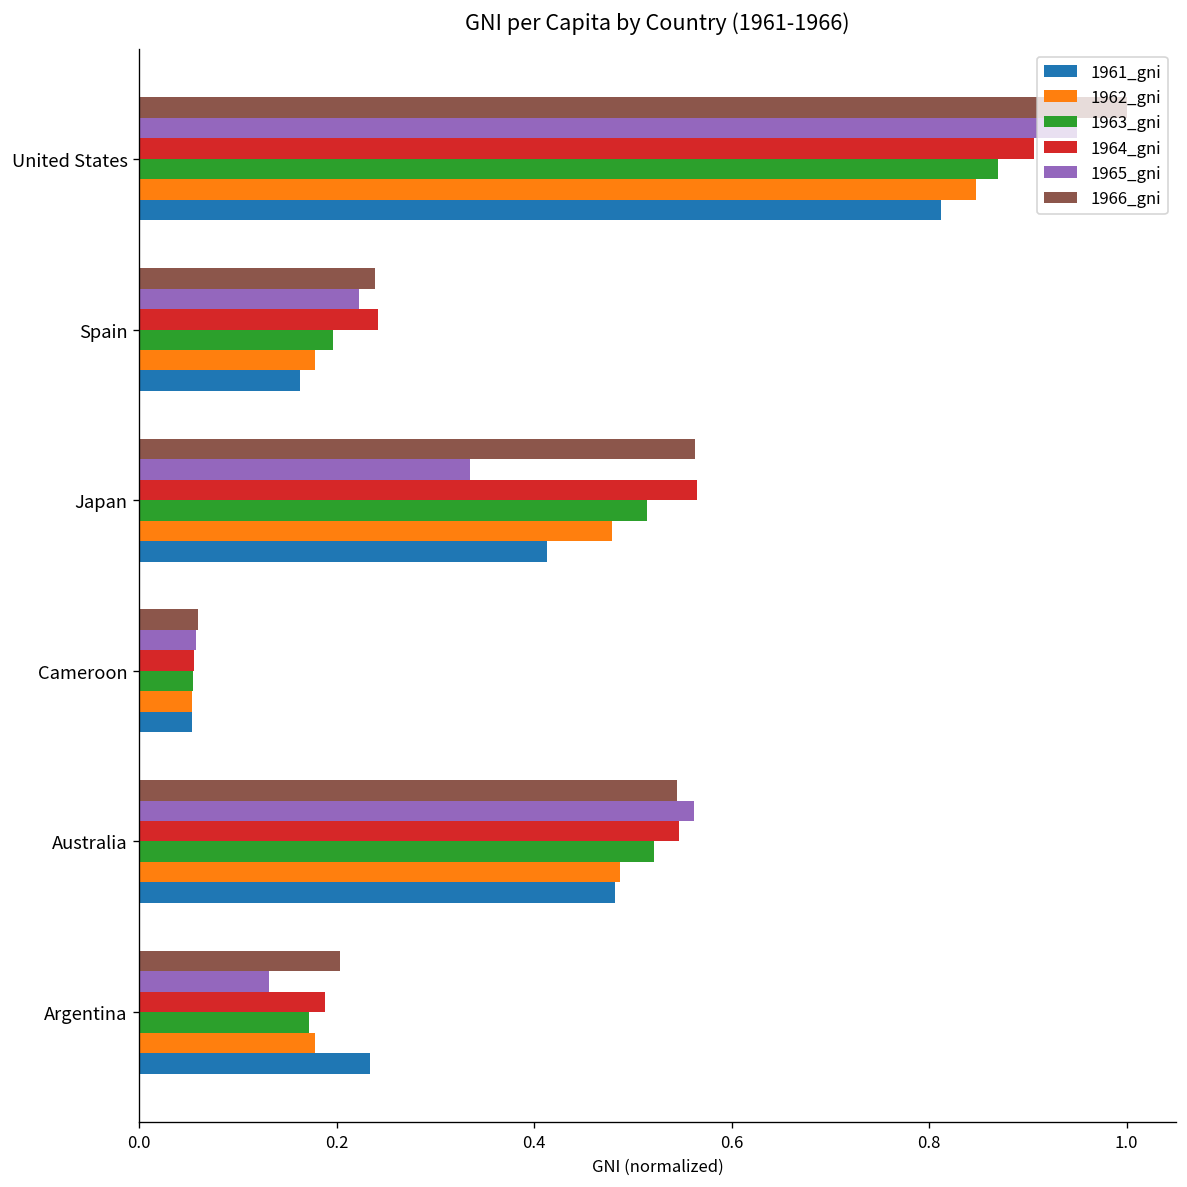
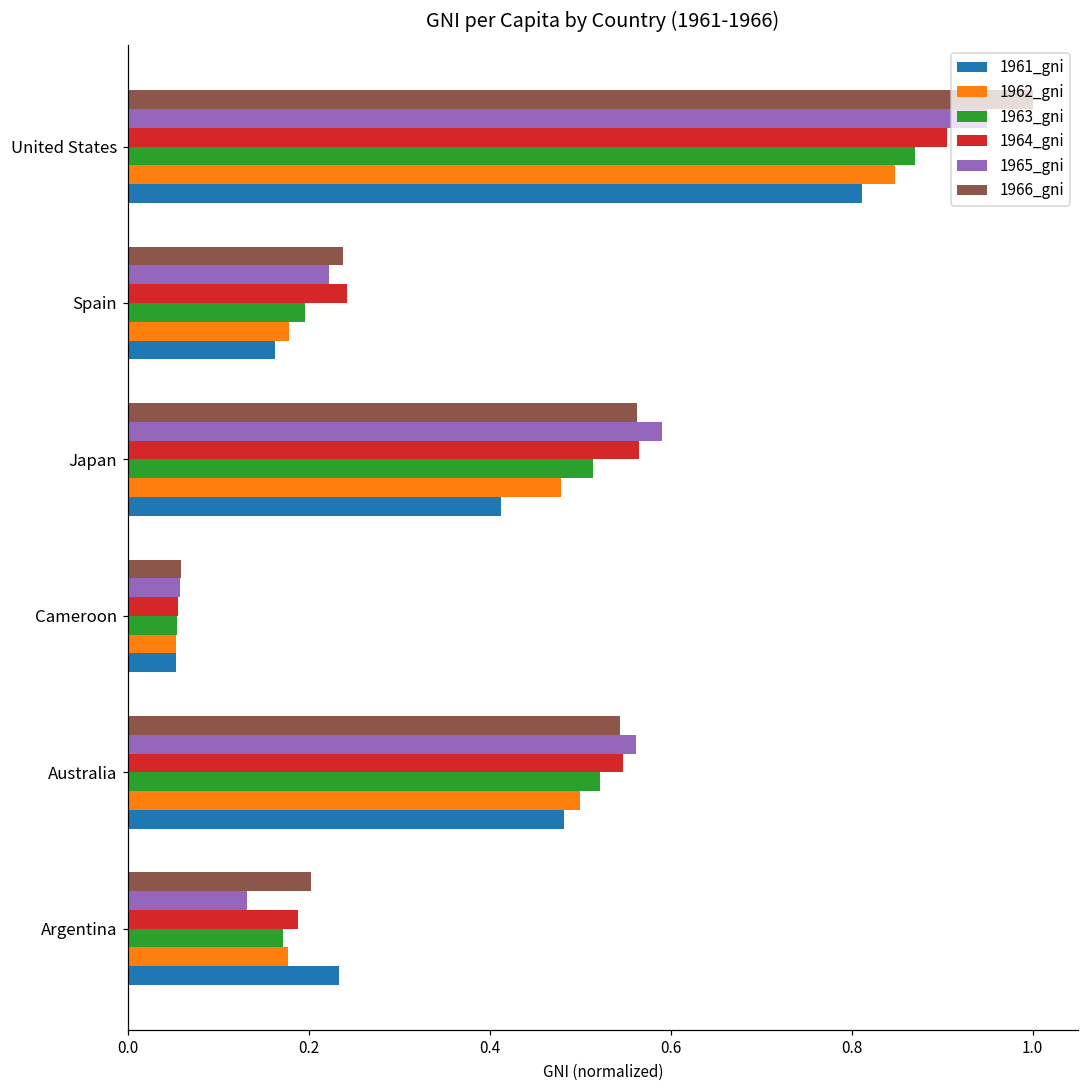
  {
    "1961_gni": {
      "United States": 0.81,
      "Spain": 0.16,
      "Japan": 0.41,
      "Cameroon": 0.05,
      "Australia": 0.48,
      "Argentina": 0.23
    },
    "1962_gni": {
      "United States": 0.85,
      "Spain": 0.18,
      "Japan": 0.48,
      "Cameroon": 0.05,
-     "Australia": 0.49,
+     "Australia": 0.50,
      "Argentina": 0.18
    },
    "1963_gni": {
      "United States": 0.87,
      "Spain": 0.20,
      "Japan": 0.51,
      "Cameroon": 0.05,
      "Australia": 0.52,
      "Argentina": 0.17
    },
    "1964_gni": {
      "United States": 0.91,
      "Spain": 0.24,
      "Japan": 0.57,
      "Cameroon": 0.06,
      "Australia": 0.55,
      "Argentina": 0.19
    },
    "1965_gni": {
      "Spain": 0.22,
-     "Japan": 0.33,
+     "Japan": 0.59,
      "Cameroon": 0.06,
      "Australia": 0.56,
      "Argentina": 0.13
    },
    "1966_gni": {
      "Spain": 0.24,
      "Japan": 0.56,
      "Cameroon": 0.06,
      "Australia": 0.54,
      "Argentina": 0.20
    }
  }
